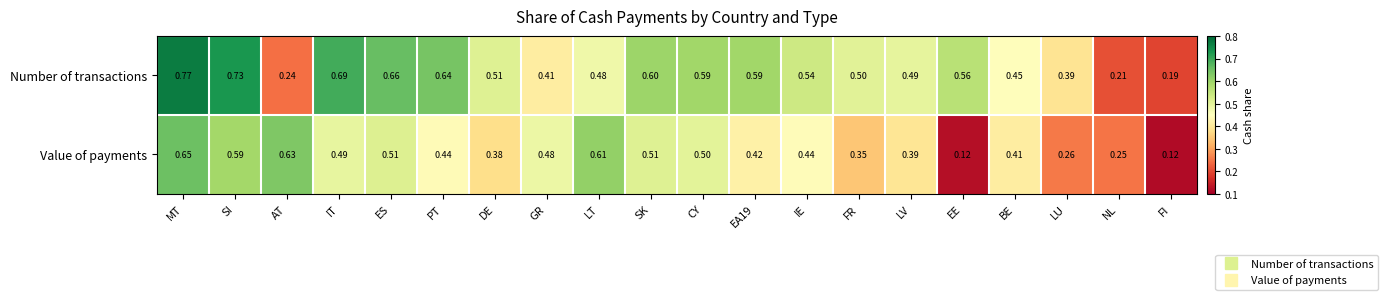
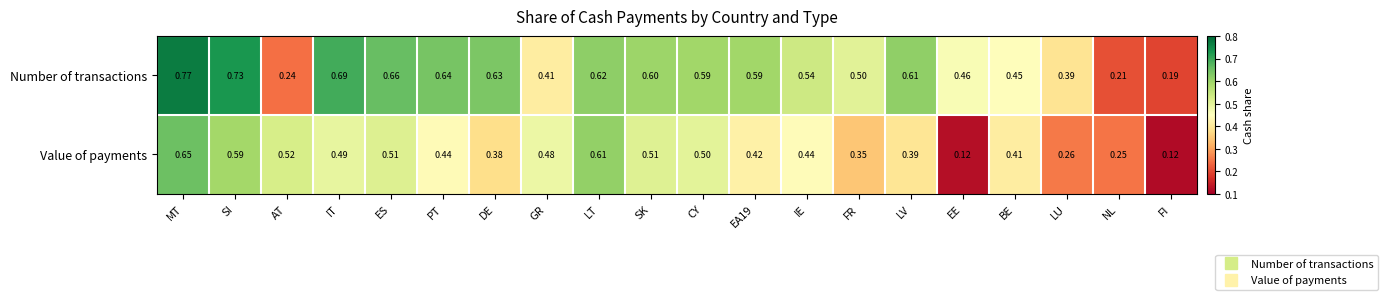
  {
    "Number of transactions": {
      "MT": 0.77,
      "SI": 0.73,
      "AT": 0.24,
      "IT": 0.69,
      "ES": 0.66,
      "PT": 0.64,
-     "DE": 0.51,
+     "DE": 0.63,
      "GR": 0.41,
-     "LT": 0.48,
+     "LT": 0.62,
      "SK": 0.60,
      "CY": 0.59,
      "EA19": 0.59,
      "IE": 0.54,
      "FR": 0.50,
-     "LV": 0.49,
-     "EE": 0.56,
+     "LV": 0.61,
+     "EE": 0.46,
      "BE": 0.45,
      "LU": 0.39,
      "NL": 0.21,
      "FI": 0.19
    },
    "Value of payments": {
      "MT": 0.65,
      "SI": 0.59,
-     "AT": 0.63,
+     "AT": 0.52,
      "IT": 0.49,
      "ES": 0.51,
      "PT": 0.44,
      "DE": 0.38,
      "GR": 0.48,
      "LT": 0.61,
      "SK": 0.51,
      "CY": 0.50,
      "EA19": 0.42,
      "IE": 0.44,
      "FR": 0.35,
      "LV": 0.39,
      "EE": 0.12,
      "BE": 0.41,
      "LU": 0.26,
      "NL": 0.25,
      "FI": 0.12
    }
  }
